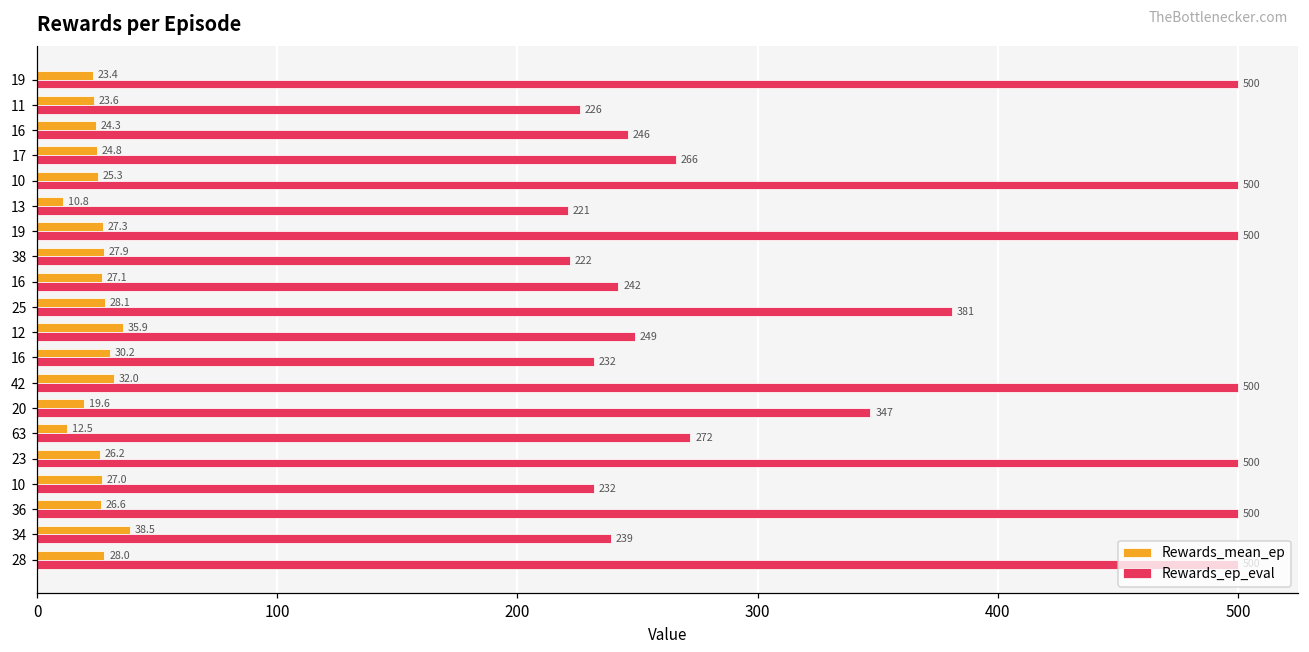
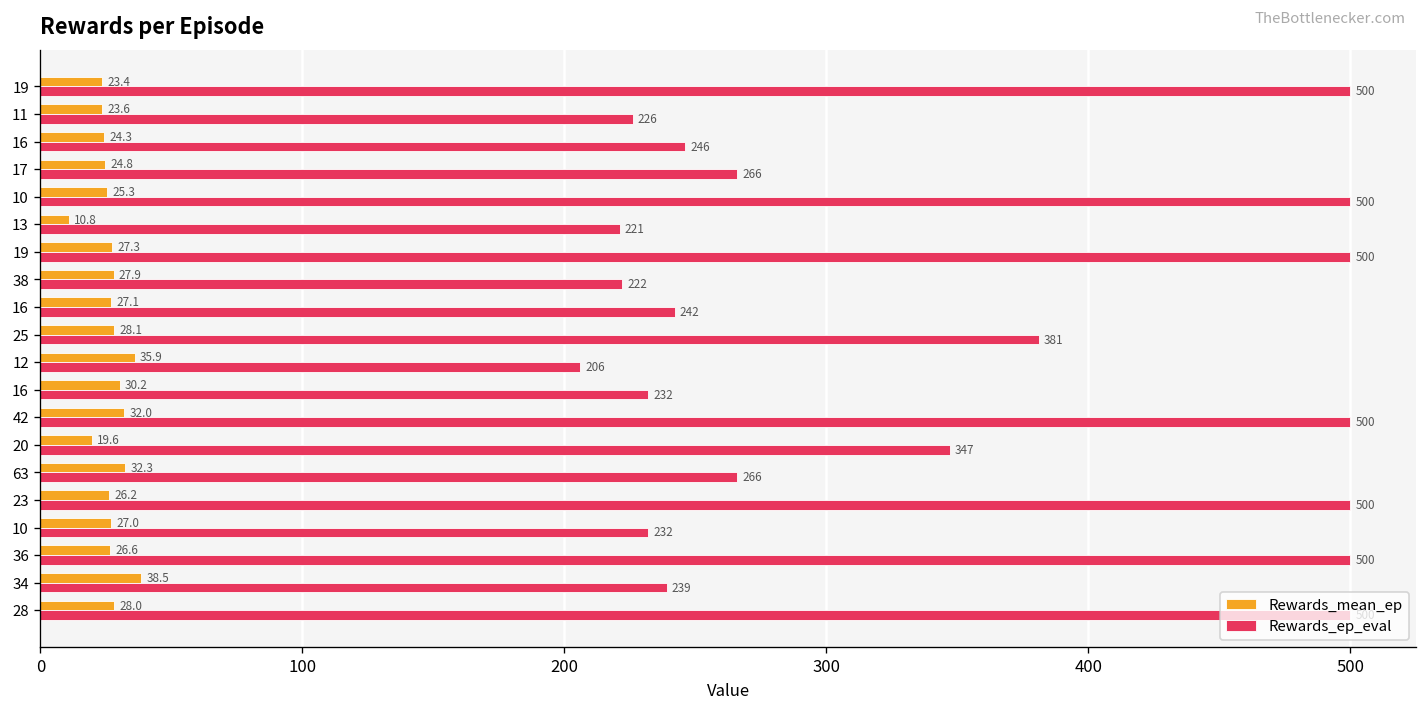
  {
    "Rewards_mean_ep": {
      "11": 23.6,
      "17": 24.8,
      "13": 10.8,
      "38": 27.9,
      "25": 28.1,
      "12": 35.9,
      "42": 32.0,
      "20": 19.6,
-     "63": 12.5,
+     "63": 32.3,
      "23": 26.2,
      "36": 26.6,
      "34": 38.5,
      "28": 28.0
    },
    "Rewards_ep_eval": {
      "11": 226,
      "17": 266,
      "13": 221,
      "38": 222,
      "25": 381,
-     "12": 249,
+     "12": 206,
      "42": 500,
      "20": 347,
-     "63": 272,
+     "63": 266,
      "23": 500,
      "36": 500,
      "34": 239
    }
  }
